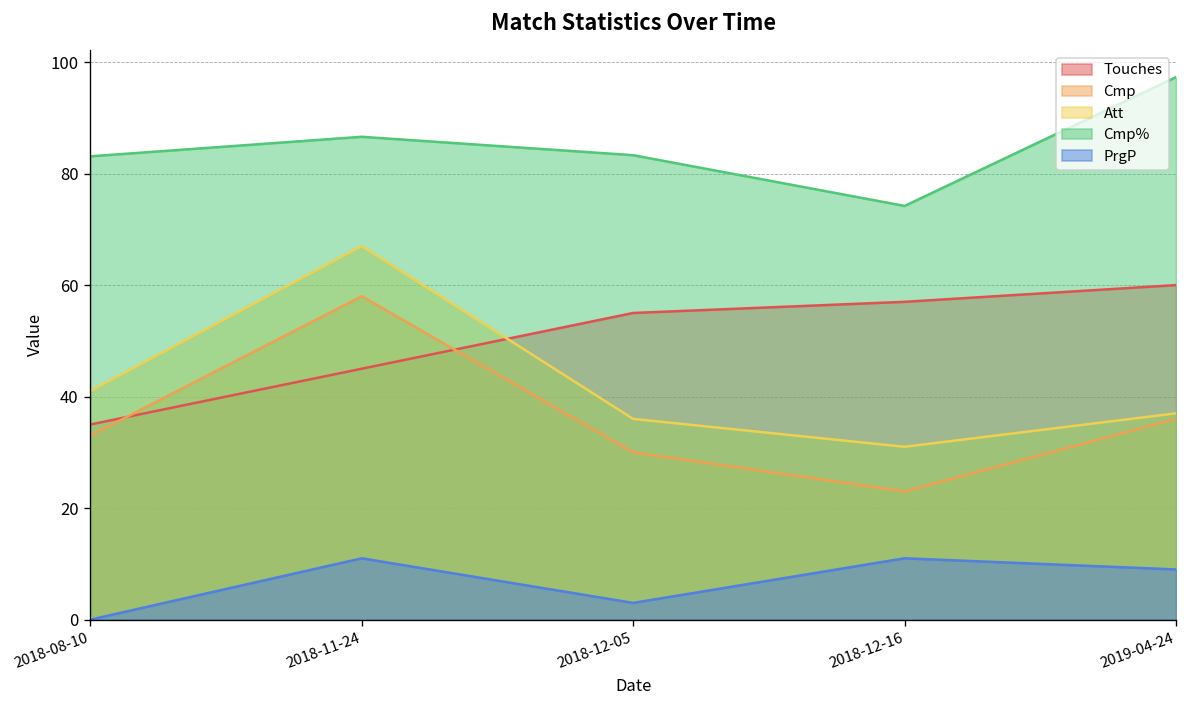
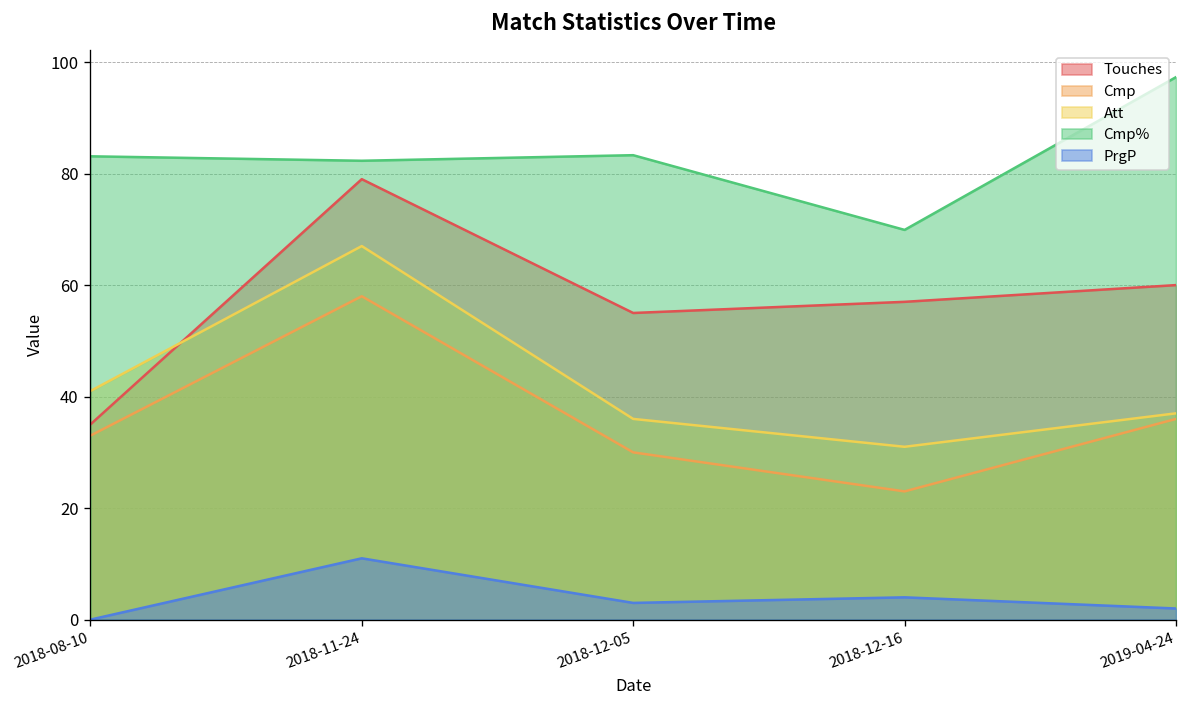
  {
    "Touches": {
      "2018-08-10": 35,
-     "2018-11-24": 45,
+     "2018-11-24": 79,
      "2018-12-05": 55,
      "2018-12-16": 57,
      "2019-04-24": 60
    },
    "Cmp%": {
      "2018-08-10": 83,
-     "2018-11-24": 87,
+     "2018-11-24": 82,
      "2018-12-05": 83,
-     "2018-12-16": 74,
+     "2018-12-16": 70,
      "2019-04-24": 97
    },
    "PrgP": {
      "2018-08-10": 0,
      "2018-11-24": 11,
      "2018-12-05": 3,
-     "2018-12-16": 11,
-     "2019-04-24": 9
+     "2018-12-16": 4,
+     "2019-04-24": 2
    }
  }
